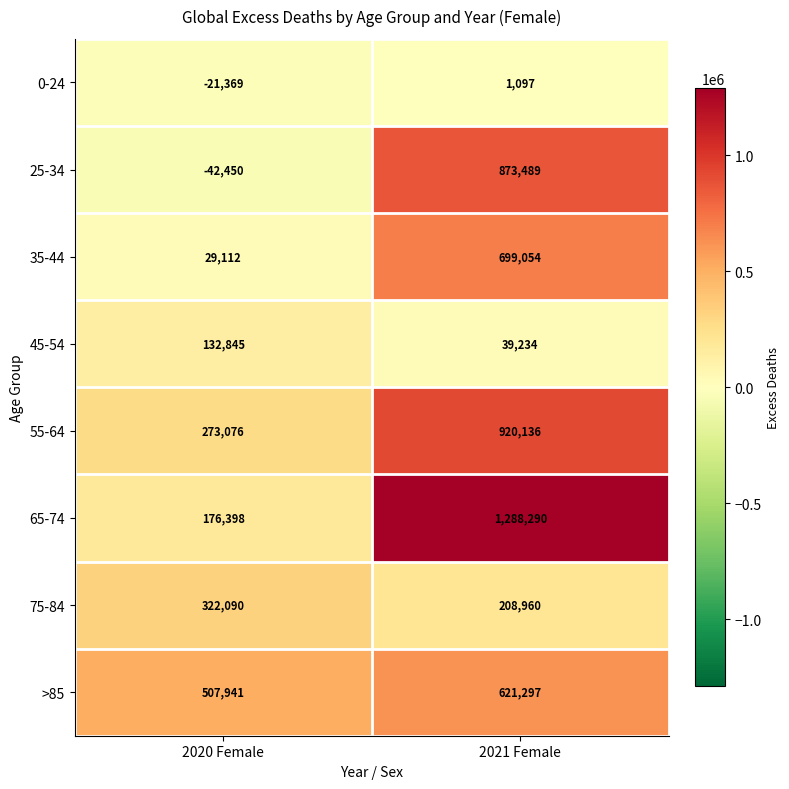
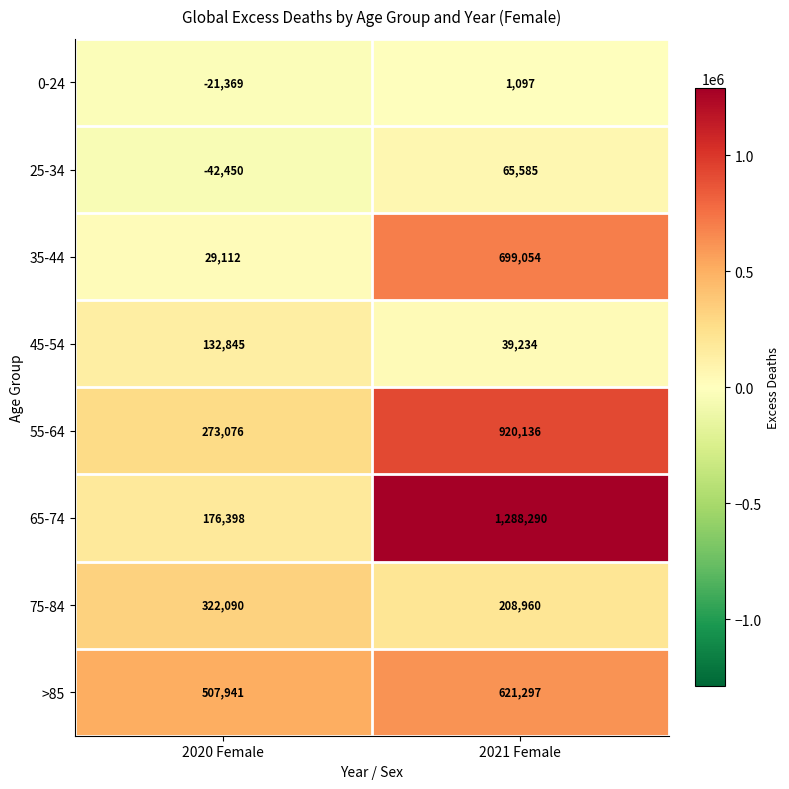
  {
    "0-24": {
      "2020 Female": "-21,369",
      "2021 Female": "1,097"
    },
    "25-34": {
      "2020 Female": "-42,450",
-     "2021 Female": "873,489"
+     "2021 Female": "65,585"
    },
    "35-44": {
      "2020 Female": "29,112",
      "2021 Female": "699,054"
    },
    "45-54": {
      "2020 Female": "132,845",
      "2021 Female": "39,234"
    },
    "55-64": {
      "2020 Female": "273,076",
      "2021 Female": "920,136"
    },
    "65-74": {
      "2020 Female": "176,398",
      "2021 Female": "1,288,290"
    },
    "75-84": {
      "2020 Female": "322,090",
      "2021 Female": "208,960"
    },
    ">85": {
      "2020 Female": "507,941",
      "2021 Female": "621,297"
    }
  }
